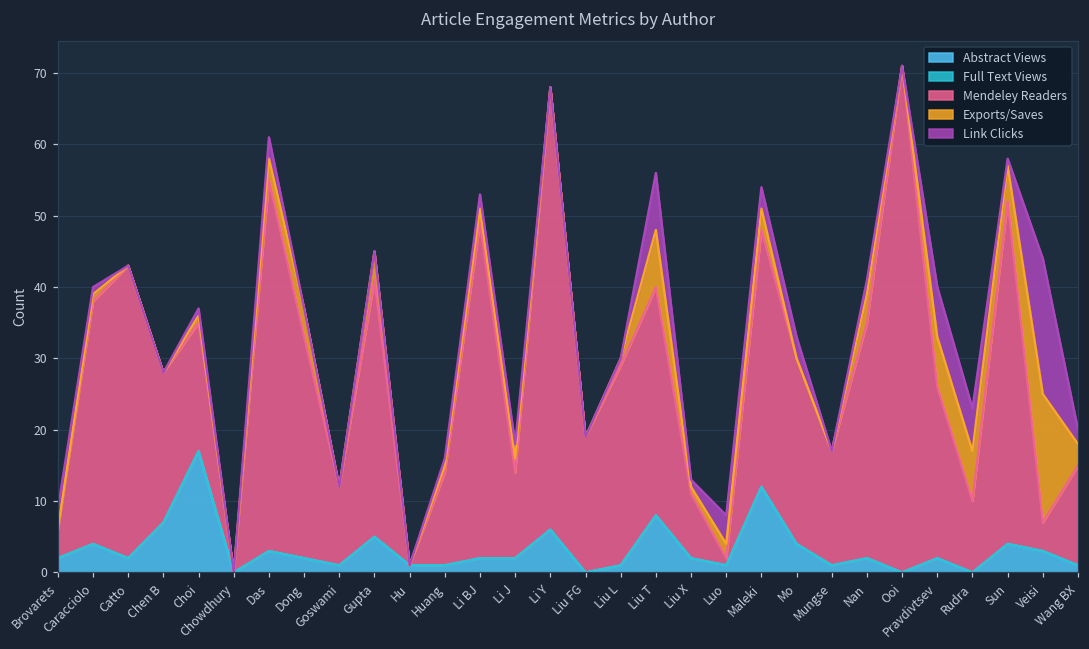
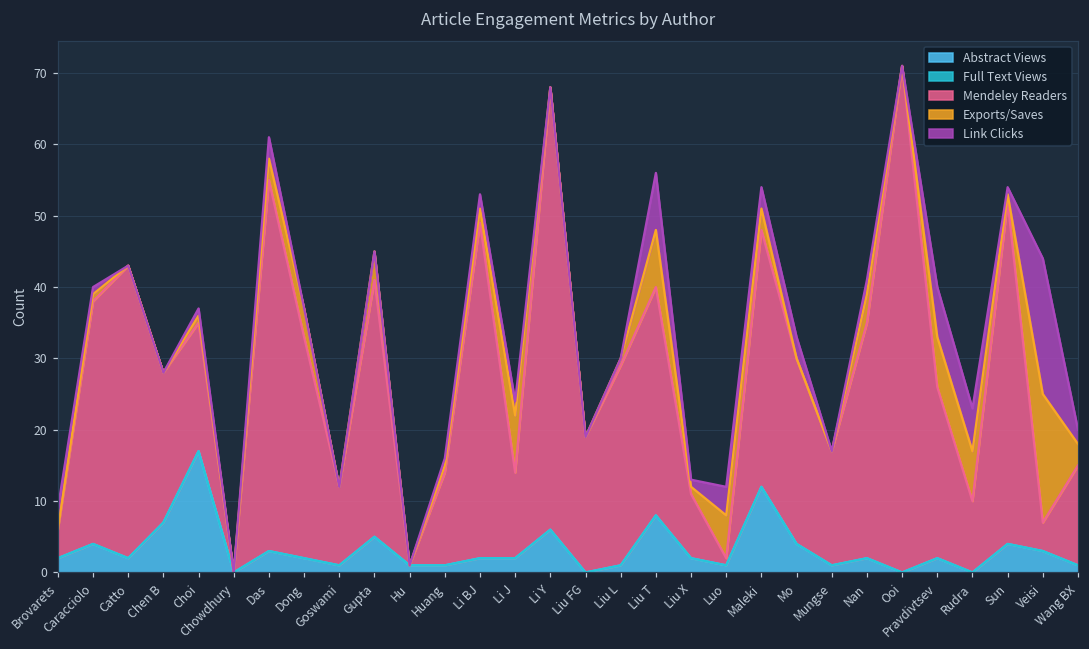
  {
    "Full Text Views": {
      "Brovarets": 2,
      "Caracciolo": 4,
      "Catto": 2,
      "Chen B": 7,
      "Choi": 17,
      "Das": 3,
      "Dong": 2,
      "Goswami": 1,
      "Gupta": 5,
      "Huang": 1,
      "Li BJ": 2,
      "Li J": 2,
      "Li Y": 6,
      "Liu FG": 0,
      "Liu L": 1,
      "Liu T": 8,
      "Liu X": 2,
      "Luo": 1,
      "Maleki": 12,
      "Mo": 4,
      "Mungse": 1,
      "Nan": 2,
      "Ooi": 0,
      "Pravdivtsev": 2,
      "Rudra": 0,
      "Sun": 4,
      "Veisi": 3,
      "Wang BX": 1
    },
    "Mendeley Readers": {
      "Caracciolo": 34,
      "Choi": 18,
      "Das": 52,
      "Dong": 31,
      "Gupta": 36,
      "Huang": 13,
      "Li BJ": 47,
      "Li J": 12,
      "Liu L": 28,
      "Liu T": 32,
      "Liu X": 9,
      "Luo": 1,
      "Maleki": 36,
      "Nan": 33,
      "Pravdivtsev": 24,
      "Rudra": 10,
      "Sun": 48,
      "Veisi": 4,
      "Wang BX": 14
    },
    "Exports/Saves": {
      "Caracciolo": 1,
      "Choi": 1,
      "Das": 3,
      "Huang": 1,
      "Li BJ": 2,
-     "Li J": 2,
+     "Li J": 8,
      "Liu T": 8,
      "Liu X": 1,
-     "Luo": 2,
+     "Luo": 6,
      "Maleki": 3,
      "Nan": 4,
      "Pravdivtsev": 7,
      "Rudra": 7,
-     "Sun": 5,
+     "Sun": 1,
      "Veisi": 18,
      "Wang BX": 3
    },
    "Link Clicks": {
      "Brovarets": 3,
      "Caracciolo": 1,
      "Choi": 1,
      "Das": 3,
      "Huang": 1,
      "Li BJ": 2,
      "Li J": 2,
      "Liu T": 8,
      "Liu X": 1,
      "Luo": 4,
      "Maleki": 3,
      "Mo": 3,
      "Nan": 2,
      "Pravdivtsev": 7,
      "Rudra": 6,
      "Sun": 1,
      "Veisi": 19,
      "Wang BX": 2
    }
  }
